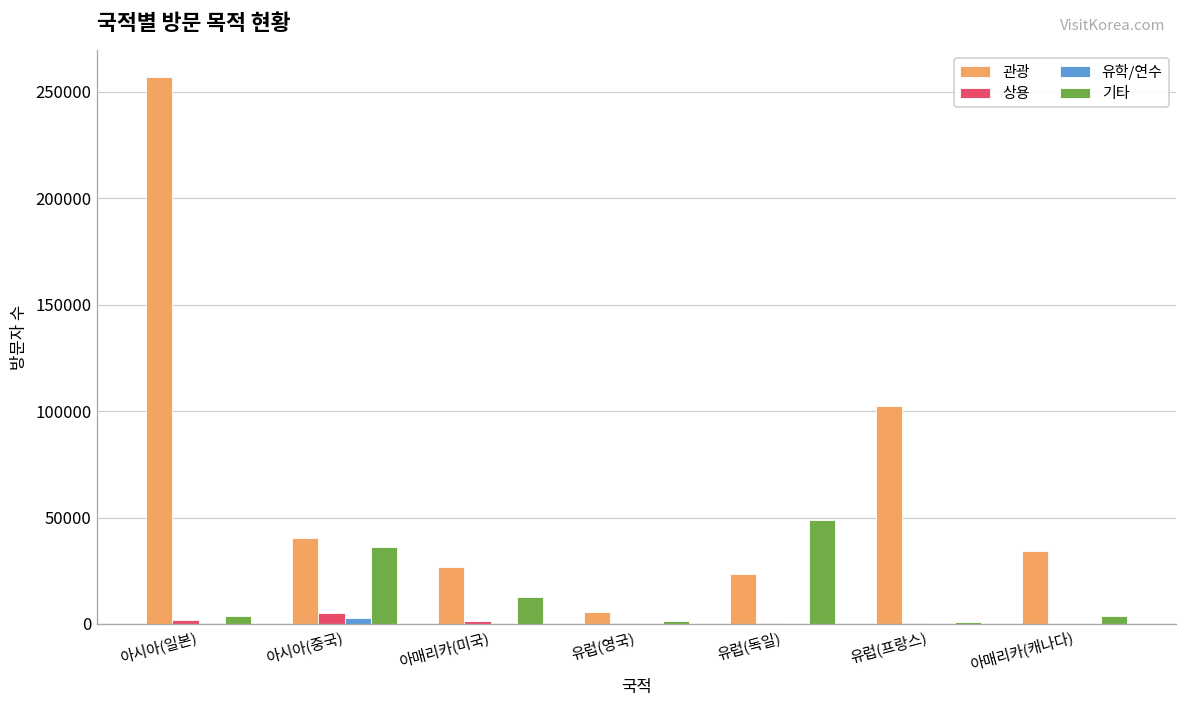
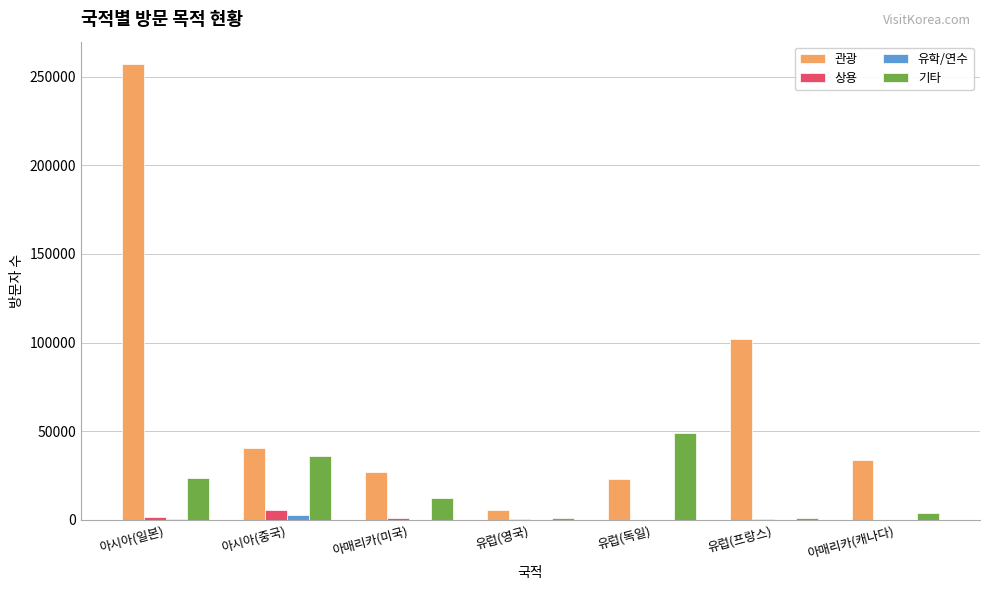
  {
    "관광": {
      "아시아(일본)": 257000,
      "아시아(중국)": 40000,
      "아매리카(미국)": 27000,
      "유럽(영국)": 6000,
      "유럽(독일)": 23000,
      "유럽(프랑스)": 102000,
      "아매리카(캐나다)": 34000
    },
    "상용": {
      "아시아(일본)": 2000,
      "아시아(중국)": 5000
    },
    "유학/연수": {
      "아시아(중국)": 3000
    },
    "기타": {
-     "아시아(일본)": 4000,
+     "아시아(일본)": 24000,
      "아시아(중국)": 36000,
      "아매리카(미국)": 13000,
      "유럽(독일)": 49000,
      "아매리카(캐나다)": 4000
    }
  }
